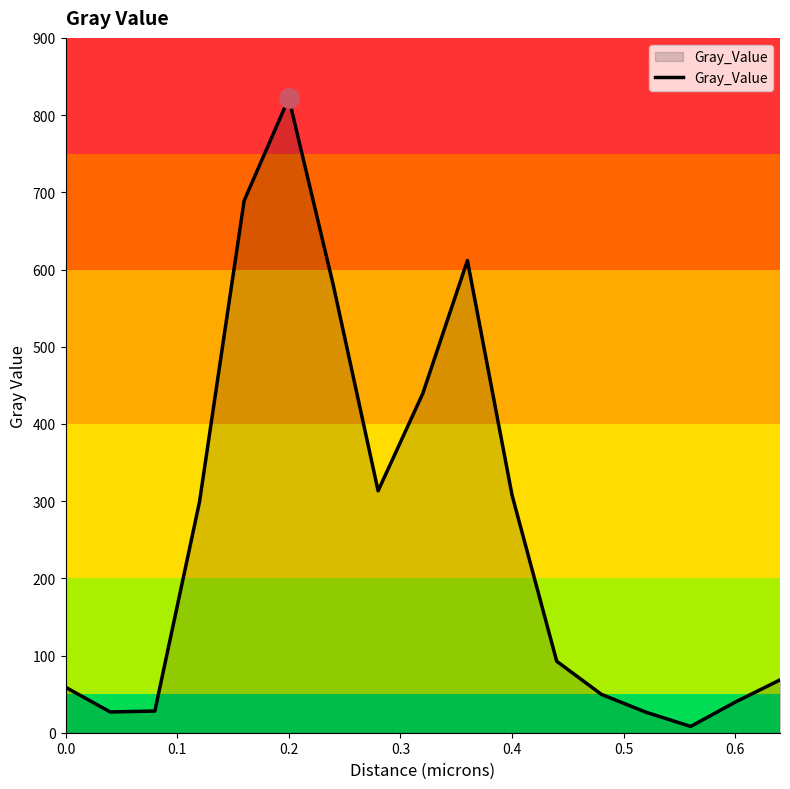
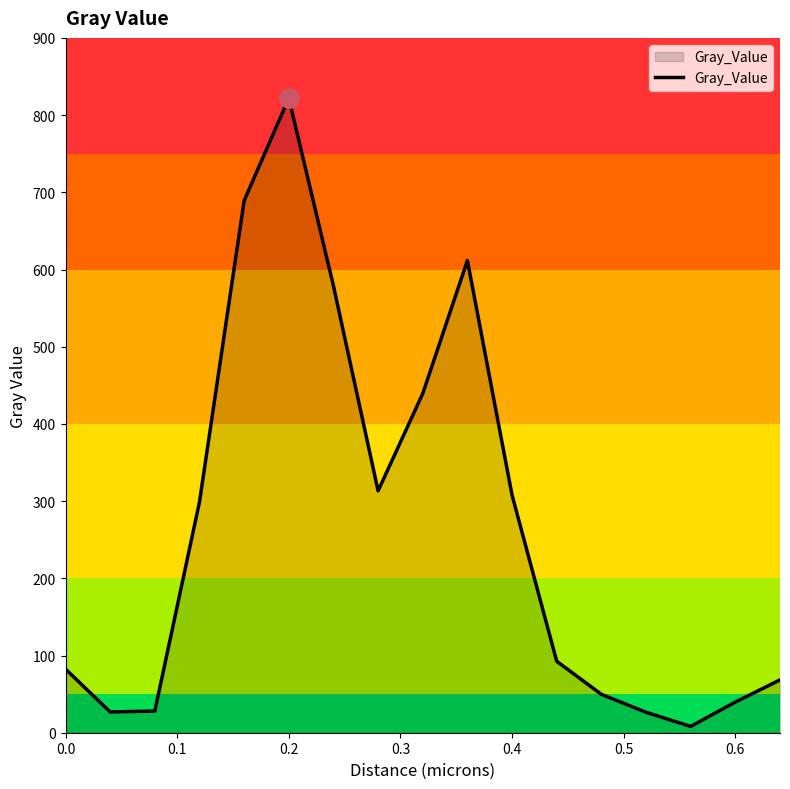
  {
    "Gray_Value": {
-     "0.0": 60,
+     "0.0": 80,
      "0.4": 310,
      "0.6": 40
    }
  }
